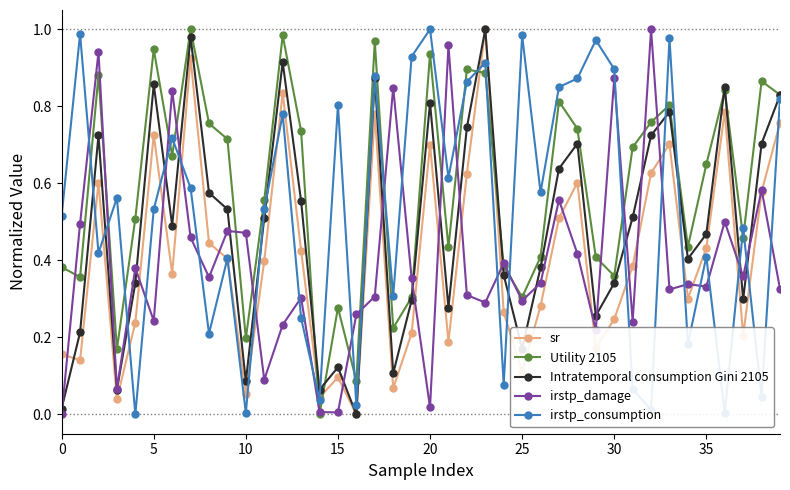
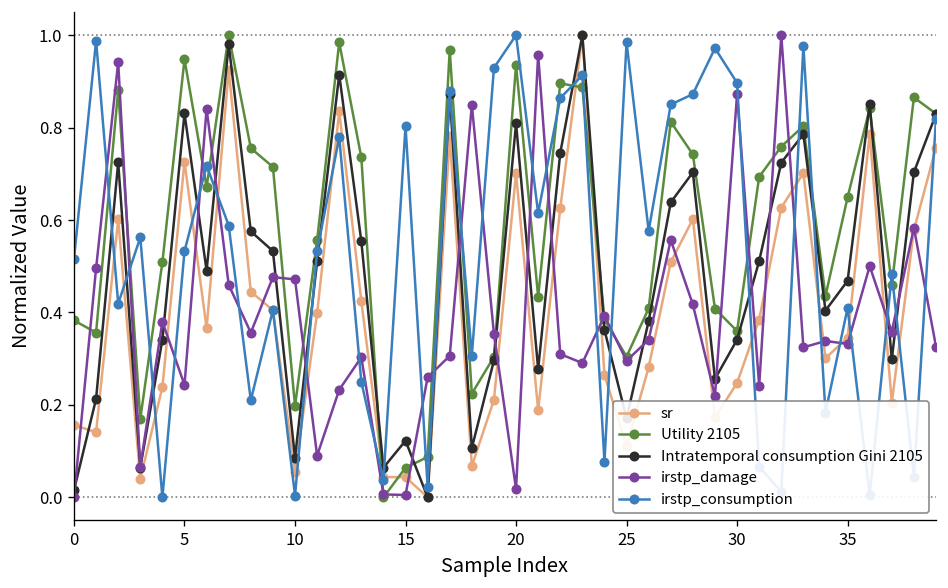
  {
    "sr": {
      "0": 0.16,
      "5": 0.73,
      "10": 0.05,
-     "15": 0.10,
+     "15": 0.04,
      "20": 0.70,
      "30": 0.25,
-     "35": 0.43
+     "35": 0.35
    },
    "Utility 2105": {
      "0": 0.38,
      "5": 0.95,
      "10": 0.20,
-     "15": 0.28,
+     "15": 0.06,
      "20": 0.94,
      "25": 0.30,
      "30": 0.36,
      "35": 0.65
    },
    "Intratemporal consumption Gini 2105": {
      "0": 0.02,
-     "5": 0.86,
+     "5": 0.83,
      "10": 0.09,
      "15": 0.12,
      "20": 0.81,
      "30": 0.34,
      "35": 0.47
    },
    "irstp_damage": {
      "0": 0.00,
      "5": 0.24,
      "10": 0.47,
      "15": 0.01,
      "20": 0.02,
      "25": 0.30,
      "30": 0.87,
      "35": 0.33
    },
    "irstp_consumption": {
      "0": 0.52,
      "5": 0.53,
      "10": 0.00,
      "15": 0.80,
      "20": 1.00,
      "25": 0.98,
      "30": 0.90,
      "35": 0.41
    }
  }
